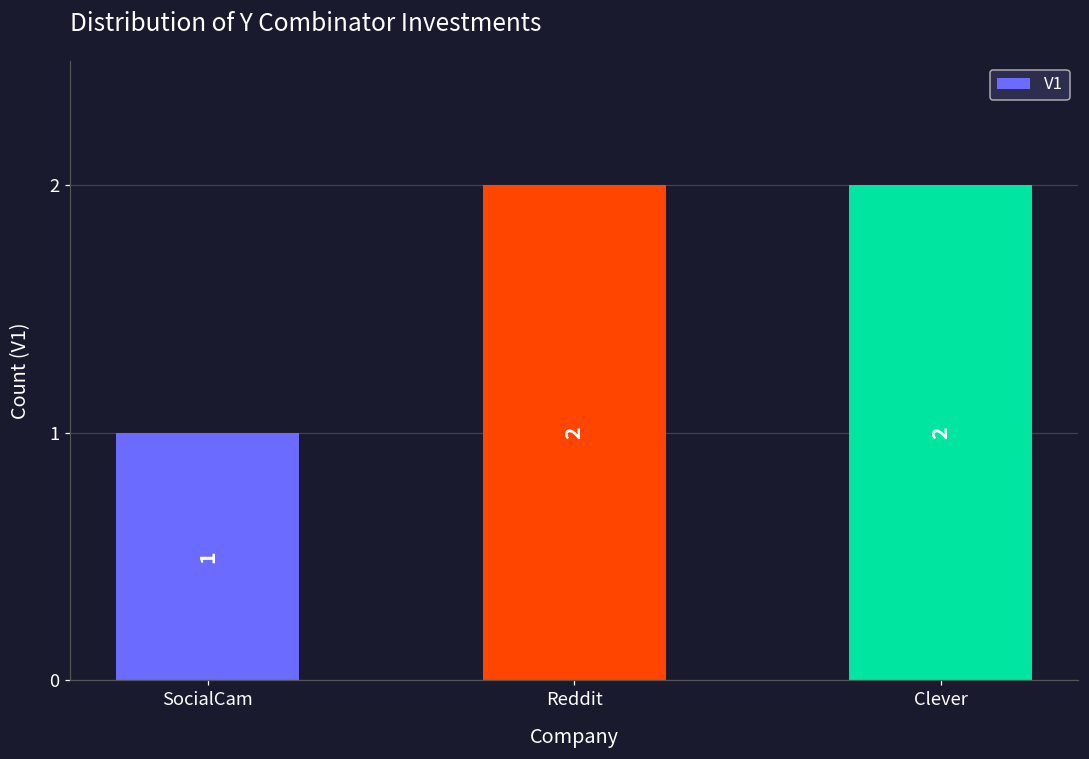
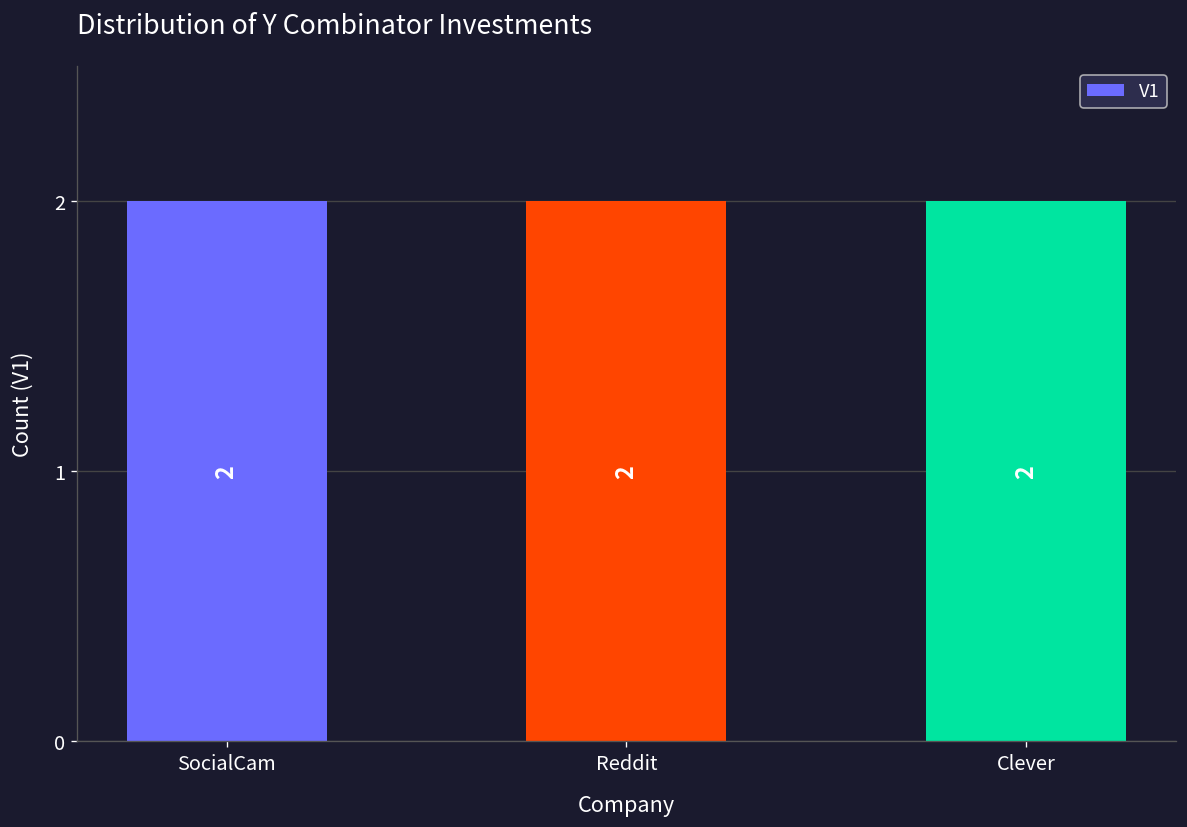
  {
-   "SocialCam": 1,
+   "SocialCam": 2,
    "Reddit": 2,
    "Clever": 2
  }
